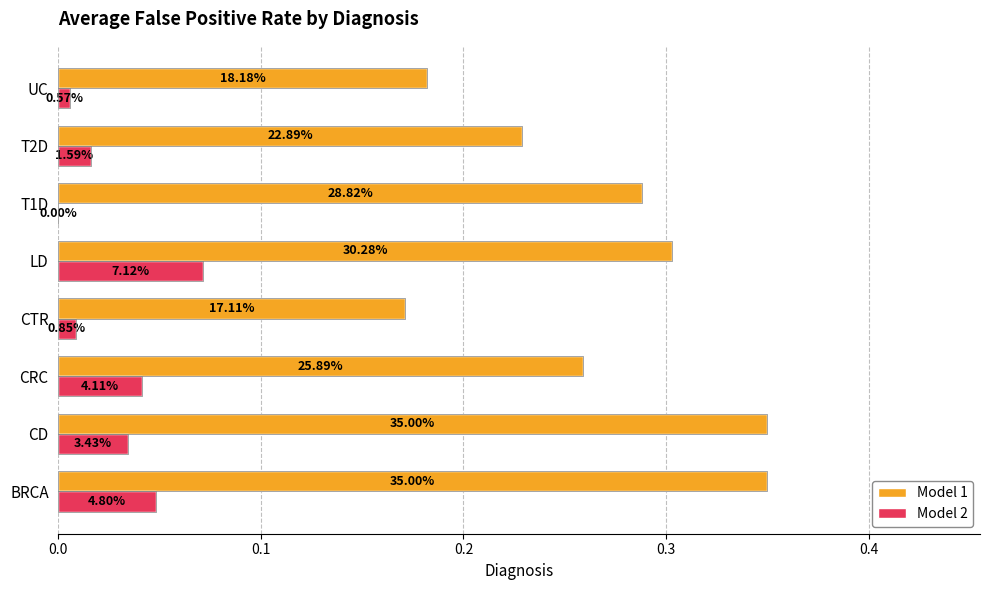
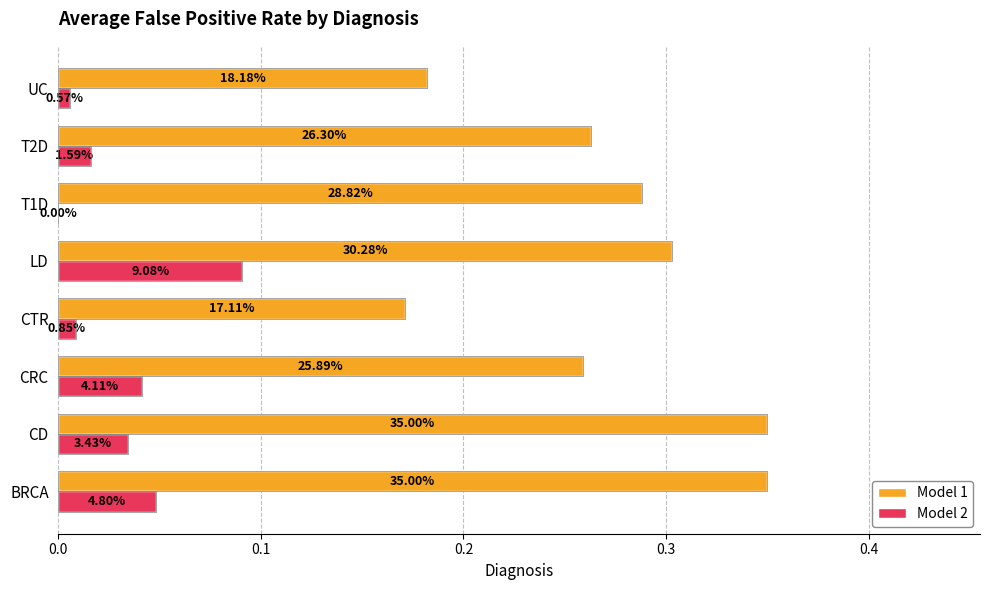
  {
    "Model 1": {
      "UC": "18.18%",
-     "T2D": "22.89%",
+     "T2D": "26.30%",
      "T1D": "28.82%",
      "LD": "30.28%",
      "CTR": "17.11%",
      "CRC": "25.89%",
      "CD": "35.00%",
      "BRCA": "35.00%"
    },
    "Model 2": {
      "UC": "0.57%",
      "T2D": "1.59%",
      "T1D": "0.00%",
-     "LD": "7.12%",
+     "LD": "9.08%",
      "CTR": "0.85%",
      "CRC": "4.11%",
      "CD": "3.43%",
      "BRCA": "4.80%"
    }
  }
